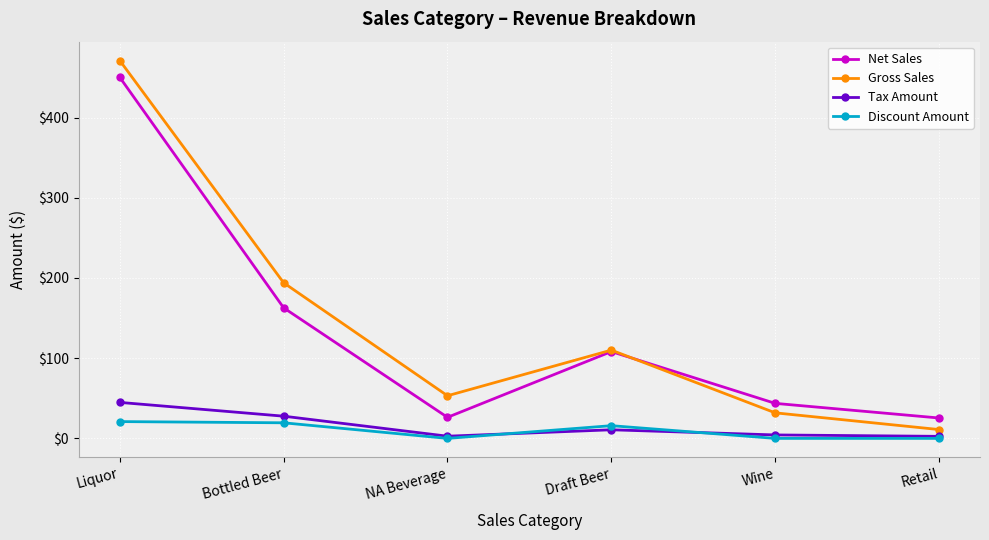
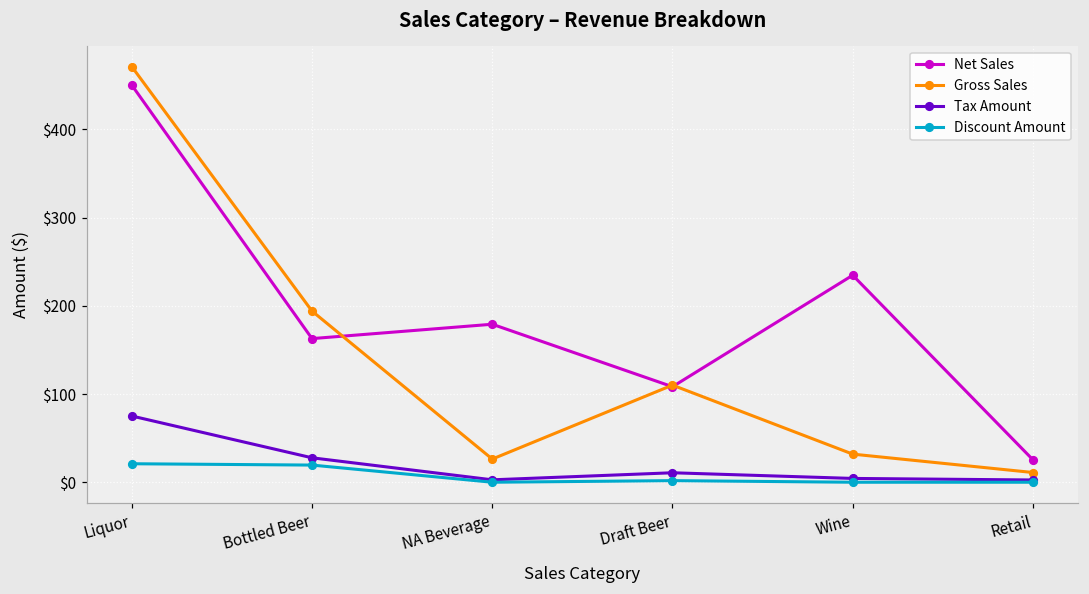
  {
    "Net Sales": {
      "Liquor": "$450",
      "Bottled Beer": "$160",
-     "NA Beverage": "$30",
-     "Wine": "$40",
+     "NA Beverage": "$180",
+     "Wine": "$230",
      "Retail": "$30"
    },
    "Gross Sales": {
      "Liquor": "$470",
      "Bottled Beer": "$190",
-     "NA Beverage": "$50",
+     "NA Beverage": "$30",
      "Wine": "$30",
      "Retail": "$10"
    },
    "Tax Amount": {
-     "Liquor": "$40",
+     "Liquor": "$80",
      "Bottled Beer": "$30",
      "Draft Beer": "$10",
      "Wine": "$0"
    },
    "Discount Amount": {
      "Liquor": "$20",
      "Bottled Beer": "$20",
-     "Draft Beer": "$20",
+     "Draft Beer": "$0",
      "Wine": "$0"
    }
  }
